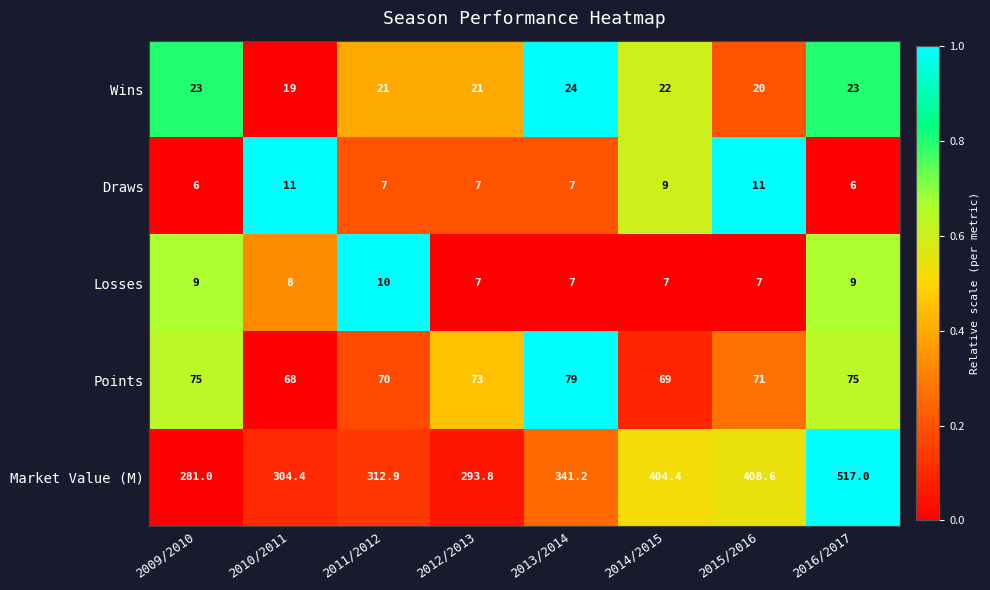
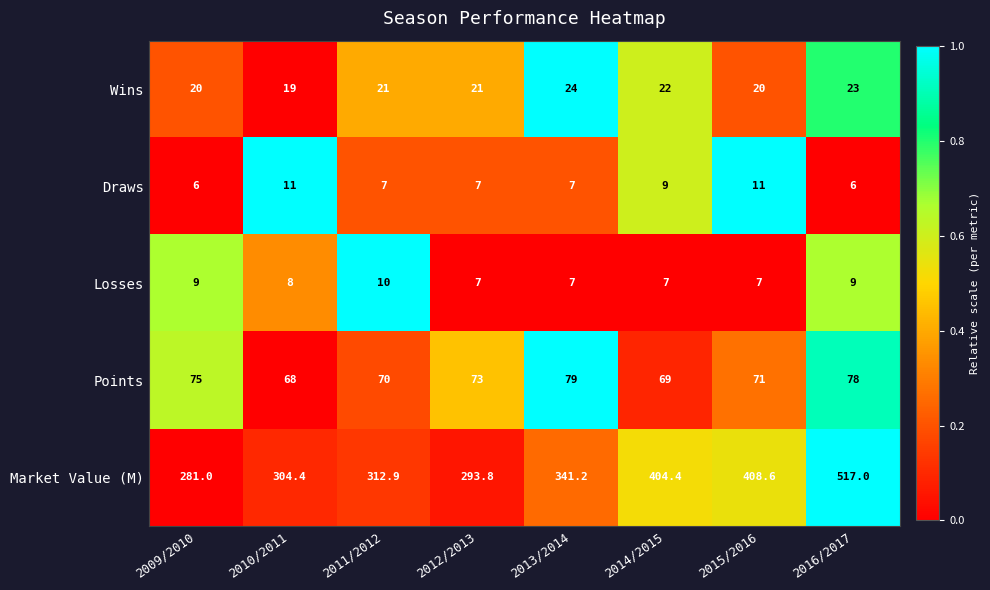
  {
    "Wins": {
-     "2009/2010": 23,
+     "2009/2010": 20,
      "2010/2011": 19,
      "2011/2012": 21,
      "2012/2013": 21,
      "2013/2014": 24,
      "2014/2015": 22,
      "2015/2016": 20,
      "2016/2017": 23
    },
    "Draws": {
      "2009/2010": 6,
      "2010/2011": 11,
      "2011/2012": 7,
      "2012/2013": 7,
      "2013/2014": 7,
      "2014/2015": 9,
      "2015/2016": 11,
      "2016/2017": 6
    },
    "Losses": {
      "2009/2010": 9,
      "2010/2011": 8,
      "2011/2012": 10,
      "2012/2013": 7,
      "2013/2014": 7,
      "2014/2015": 7,
      "2015/2016": 7,
      "2016/2017": 9
    },
    "Points": {
      "2009/2010": 75,
      "2010/2011": 68,
      "2011/2012": 70,
      "2012/2013": 73,
      "2013/2014": 79,
      "2014/2015": 69,
      "2015/2016": 71,
-     "2016/2017": 75
+     "2016/2017": 78
    },
    "Market Value (M)": {
      "2009/2010": 281.0,
      "2010/2011": 304.4,
      "2011/2012": 312.9,
      "2012/2013": 293.8,
      "2013/2014": 341.2,
      "2014/2015": 404.4,
      "2015/2016": 408.6,
      "2016/2017": 517.0
    }
  }
